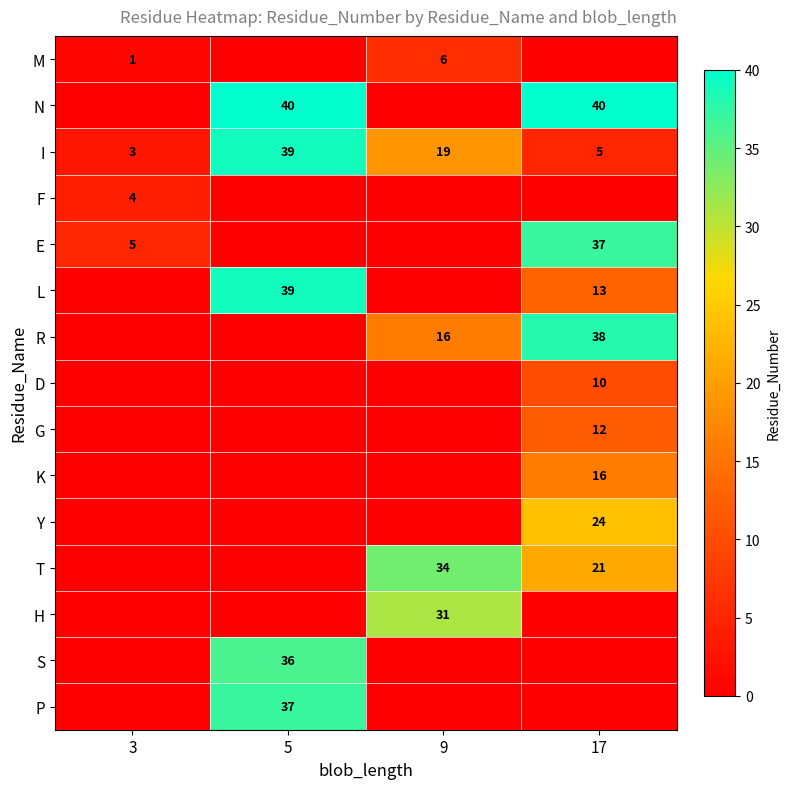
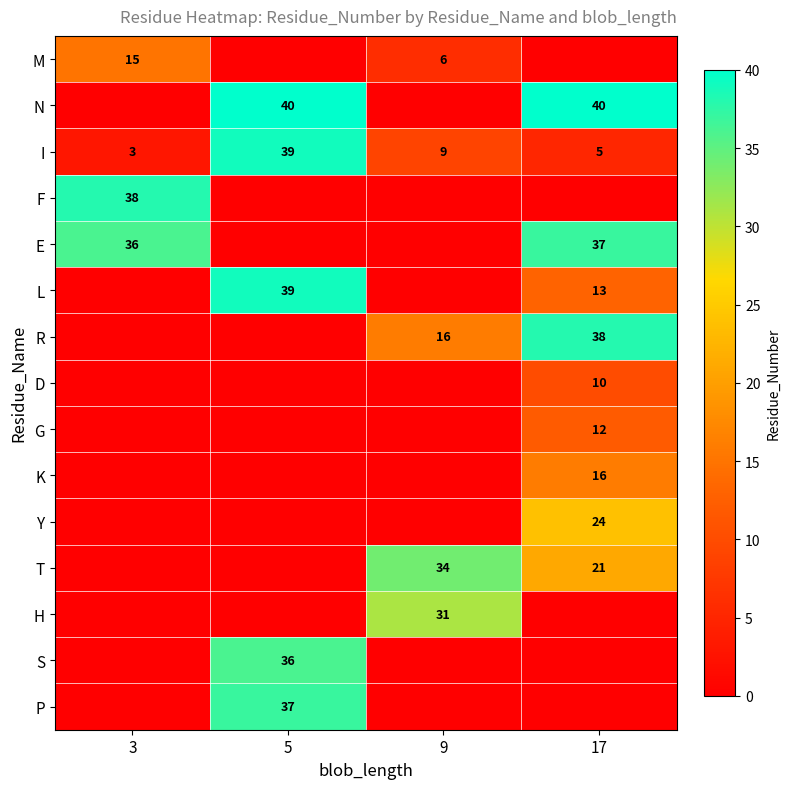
  {
    "M": {
-     "3": 1,
+     "3": 15,
      "9": 6
    },
    "N": {
      "5": 40,
      "17": 40
    },
    "I": {
      "3": 3,
      "5": 39,
-     "9": 19,
+     "9": 9,
      "17": 5
    },
    "F": {
-     "3": 4
+     "3": 38
    },
    "E": {
-     "3": 5,
+     "3": 36,
      "17": 37
    },
    "L": {
      "5": 39,
      "17": 13
    },
    "R": {
      "9": 16,
      "17": 38
    },
    "D": {
      "17": 10
    },
    "G": {
      "17": 12
    },
    "K": {
      "17": 16
    },
    "Y": {
      "17": 24
    },
    "T": {
      "9": 34,
      "17": 21
    },
    "H": {
      "9": 31
    },
    "S": {
      "5": 36
    },
    "P": {
      "5": 37
    }
  }
